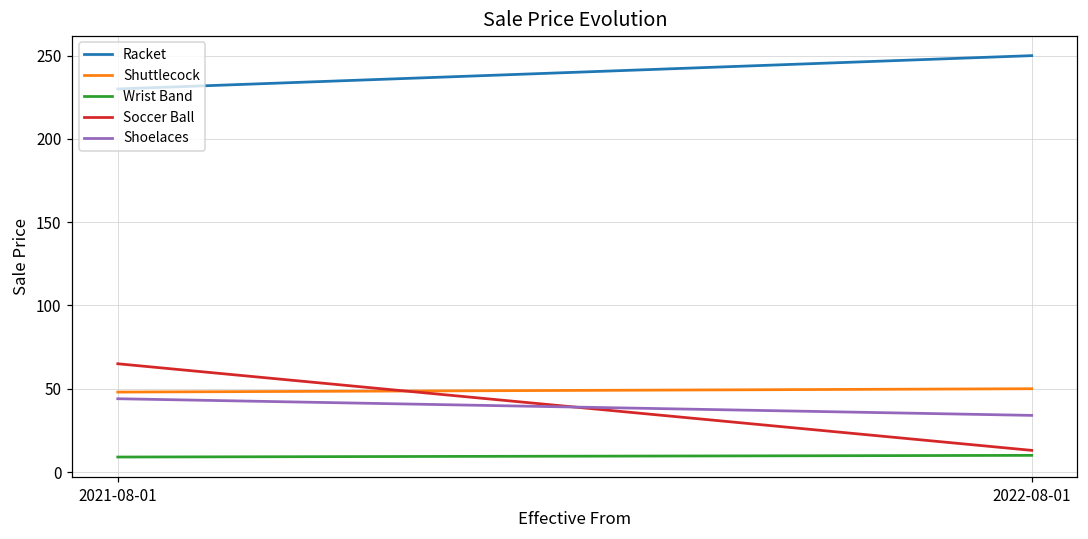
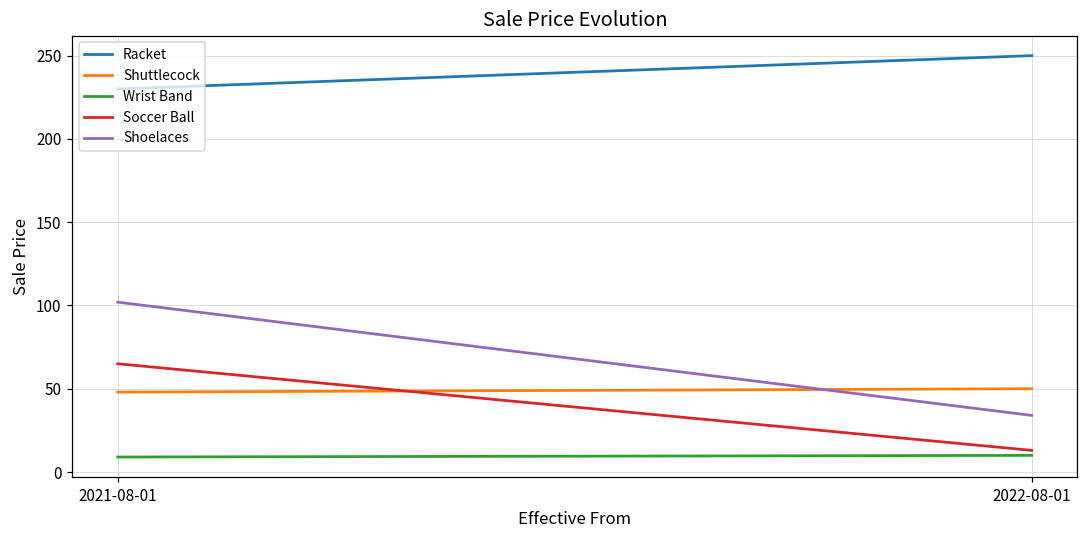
  {
    "Racket": {
      "2022-08-01": 250
    },
    "Shuttlecock": {
      "2021-08-01": 48,
      "2022-08-01": 50
    },
    "Wrist Band": {
      "2021-08-01": 9,
      "2022-08-01": 10
    },
    "Soccer Ball": {
      "2021-08-01": 65,
      "2022-08-01": 13
    },
    "Shoelaces": {
-     "2021-08-01": 44,
+     "2021-08-01": 102,
      "2022-08-01": 34
    }
  }
